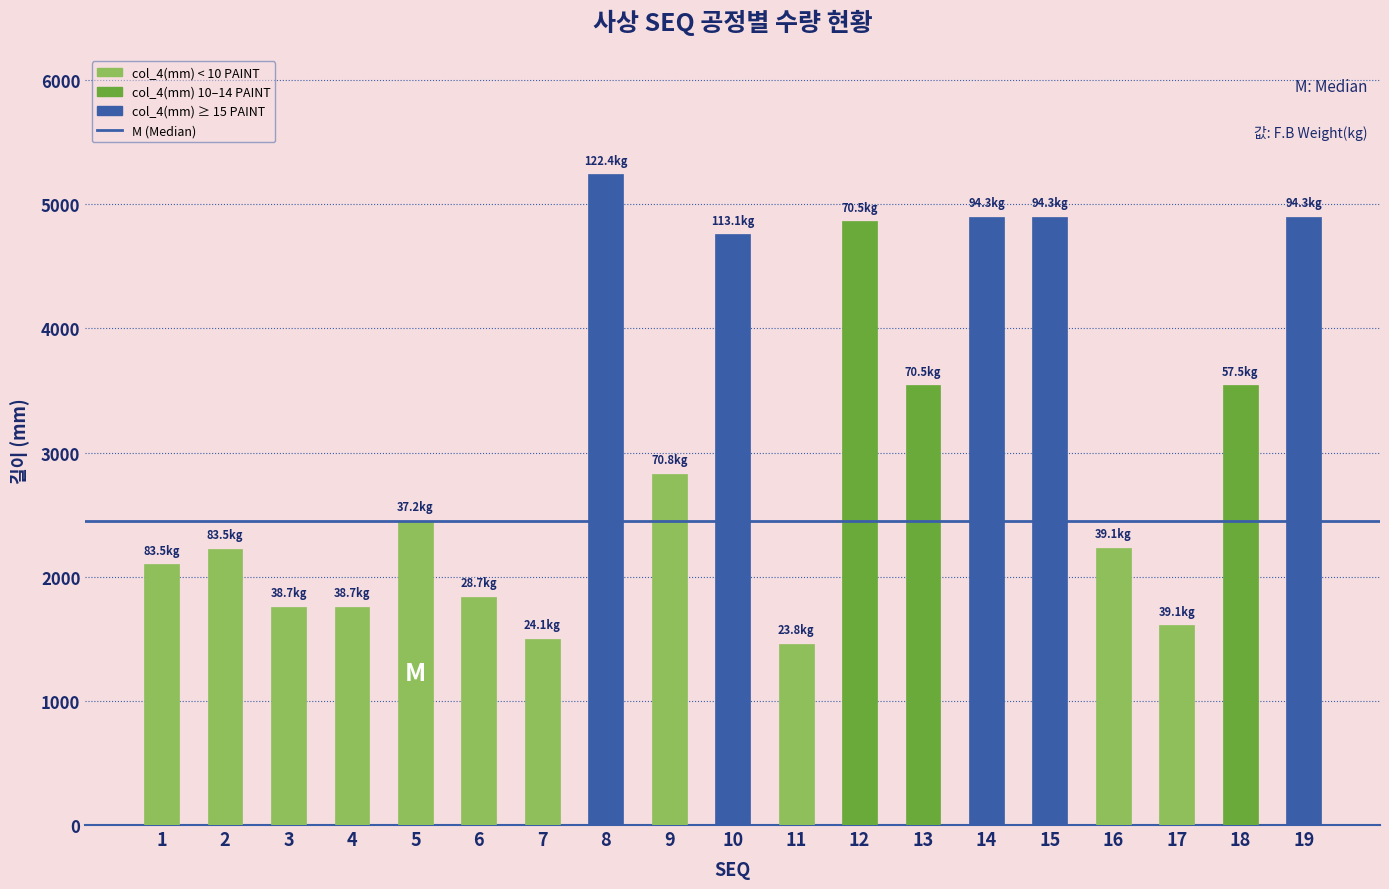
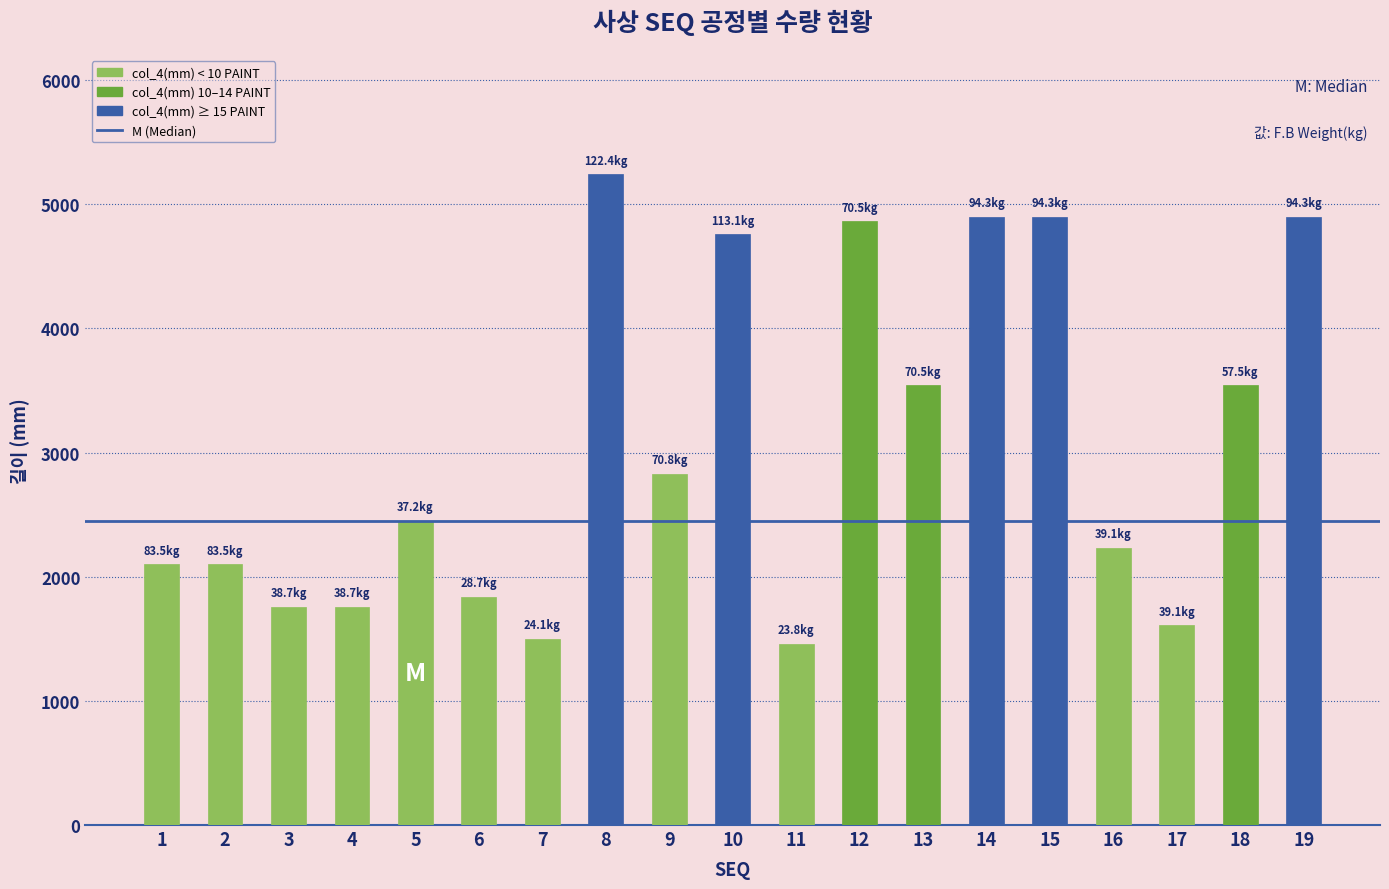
  {
-   "2": 2230
+   "2": 2100
  }
